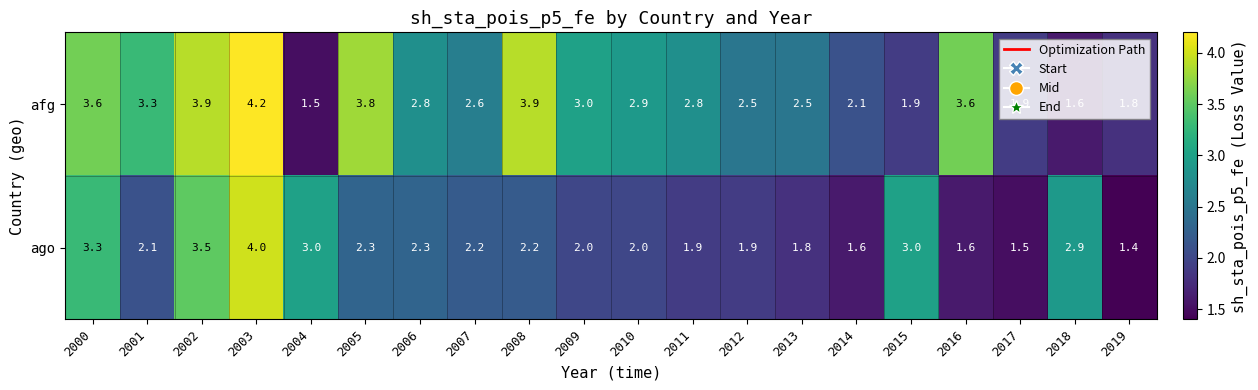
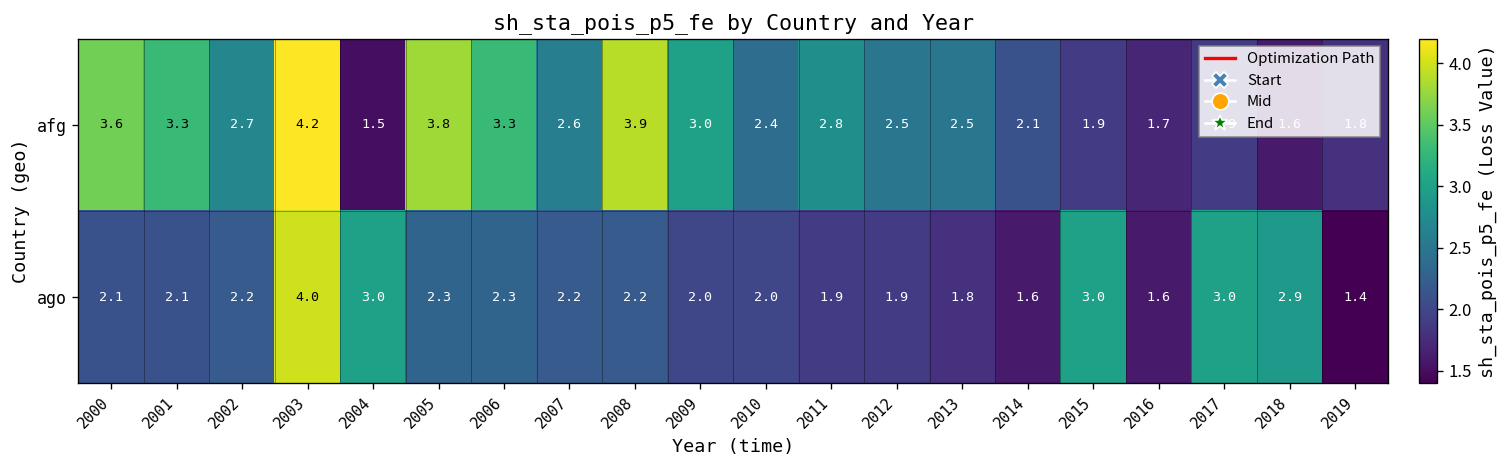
  {
    "afg": {
      "2000": 3.6,
      "2001": 3.3,
-     "2002": 3.9,
+     "2002": 2.7,
      "2003": 4.2,
      "2004": 1.5,
      "2005": 3.8,
-     "2006": 2.8,
+     "2006": 3.3,
      "2007": 2.6,
      "2008": 3.9,
      "2009": 3.0,
-     "2010": 2.9,
+     "2010": 2.4,
      "2011": 2.8,
      "2012": 2.5,
      "2013": 2.5,
      "2014": 2.1,
      "2015": 1.9,
-     "2016": 3.6
+     "2016": 1.7
    },
    "ago": {
-     "2000": 3.3,
+     "2000": 2.1,
      "2001": 2.1,
-     "2002": 3.5,
+     "2002": 2.2,
      "2003": 4.0,
      "2004": 3.0,
      "2005": 2.3,
      "2006": 2.3,
      "2007": 2.2,
      "2008": 2.2,
      "2009": 2.0,
      "2010": 2.0,
      "2011": 1.9,
      "2012": 1.9,
      "2013": 1.8,
      "2014": 1.6,
      "2015": 3.0,
      "2016": 1.6,
-     "2017": 1.5,
+     "2017": 3.0,
      "2018": 2.9,
      "2019": 1.4
    }
  }
